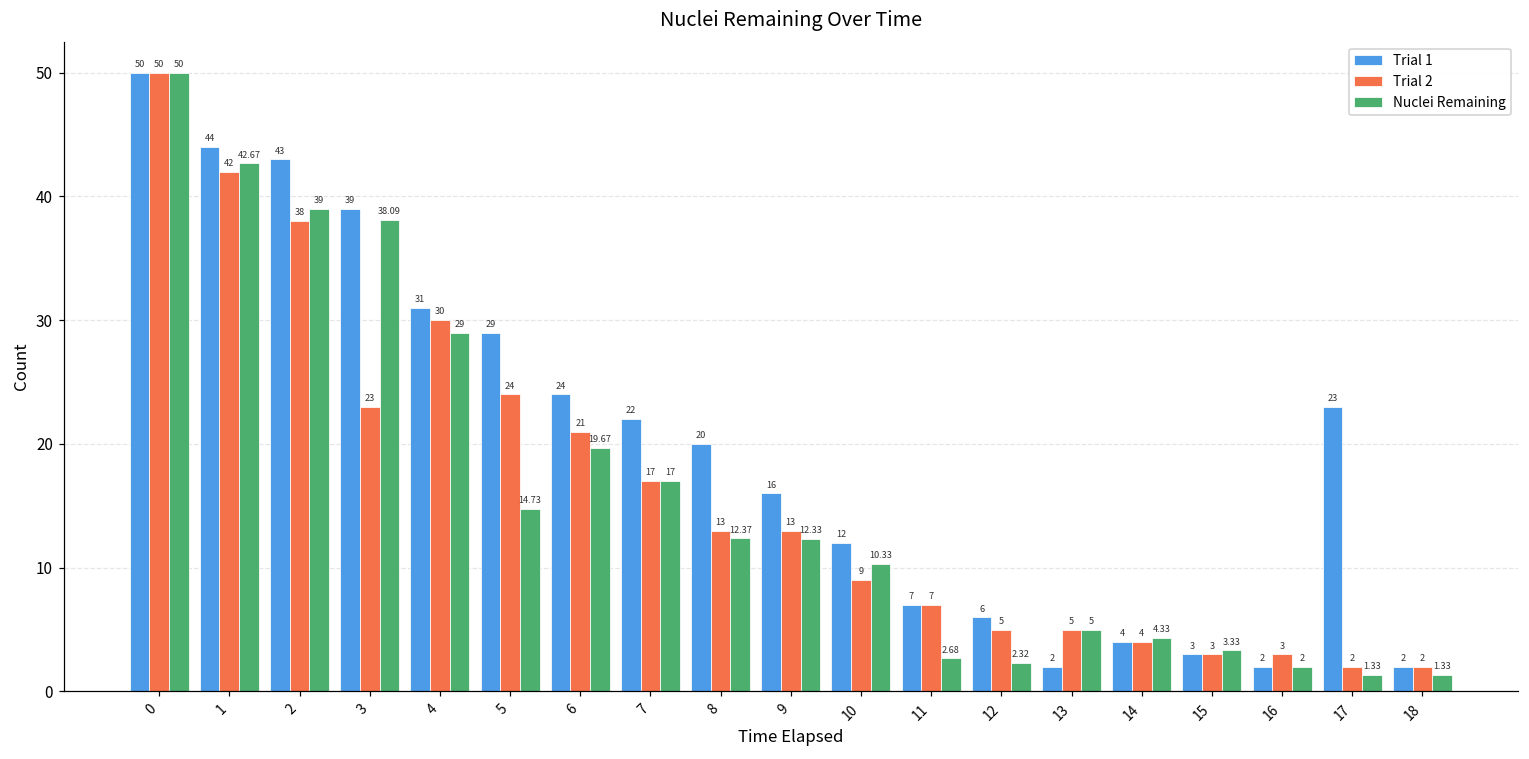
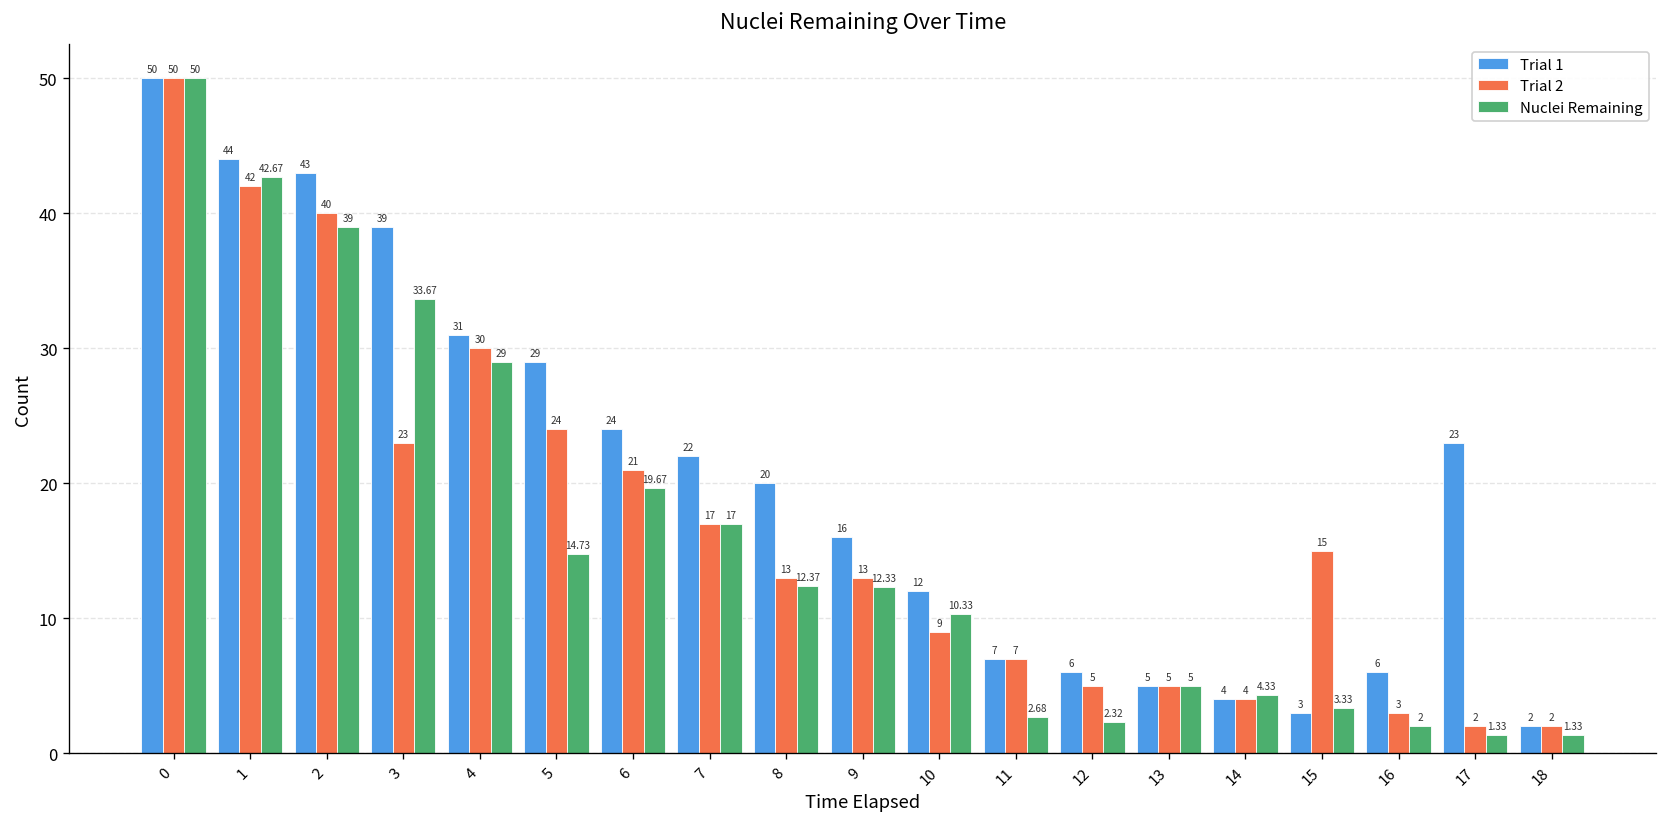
  {
    "Trial 1": {
      "0": 50,
      "1": 44,
      "2": 43,
      "3": 39,
      "4": 31,
      "5": 29,
      "6": 24,
      "7": 22,
      "8": 20,
      "9": 16,
      "10": 12,
      "11": 7,
      "12": 6,
-     "13": 2,
+     "13": 5,
      "14": 4,
      "15": 3,
-     "16": 2,
+     "16": 6,
      "17": 23,
      "18": 2
    },
    "Trial 2": {
      "0": 50,
      "1": 42,
-     "2": 38,
+     "2": 40,
      "3": 23,
      "4": 30,
      "5": 24,
      "6": 21,
      "7": 17,
      "8": 13,
      "9": 13,
      "10": 9,
      "11": 7,
      "12": 5,
      "13": 5,
      "14": 4,
-     "15": 3,
+     "15": 15,
      "16": 3,
      "17": 2,
      "18": 2
    },
    "Nuclei Remaining": {
      "0": 50,
      "1": 42.67,
      "2": 39,
-     "3": 38.09,
+     "3": 33.67,
      "4": 29,
      "5": 14.73,
      "6": 19.67,
      "7": 17,
      "8": 12.37,
      "9": 12.33,
      "10": 10.33,
      "11": 2.68,
      "12": 2.32,
      "13": 5,
      "14": 4.33,
      "15": 3.33,
      "16": 2,
      "17": 1.33,
      "18": 1.33
    }
  }
